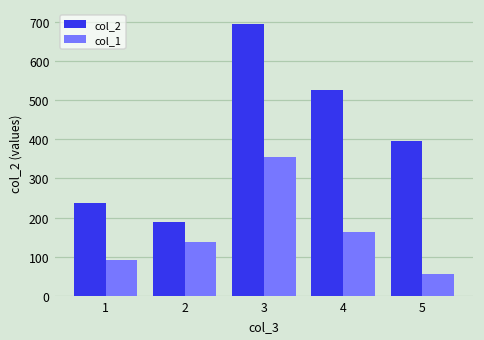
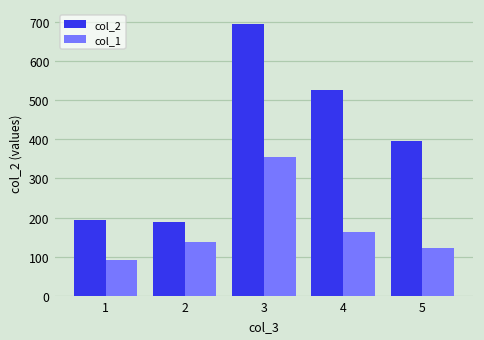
  {
    "col_2": {
-     "1": 240,
+     "1": 190,
      "2": 190,
      "3": 700,
      "4": 530,
      "5": 400
    },
    "col_1": {
      "1": 90,
      "2": 140,
      "3": 350,
      "4": 160,
-     "5": 50
+     "5": 120
    }
  }
